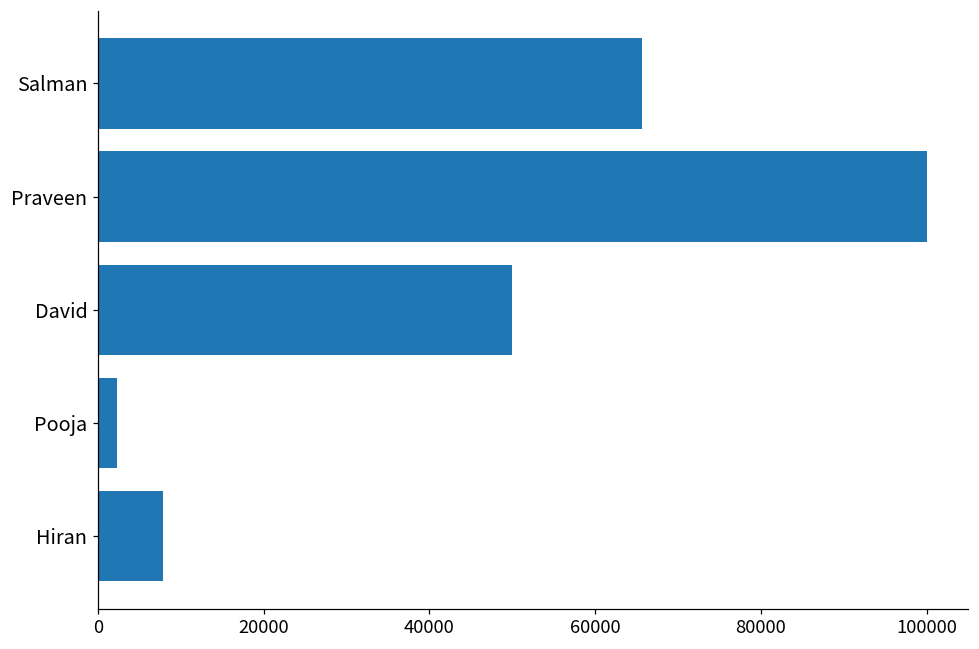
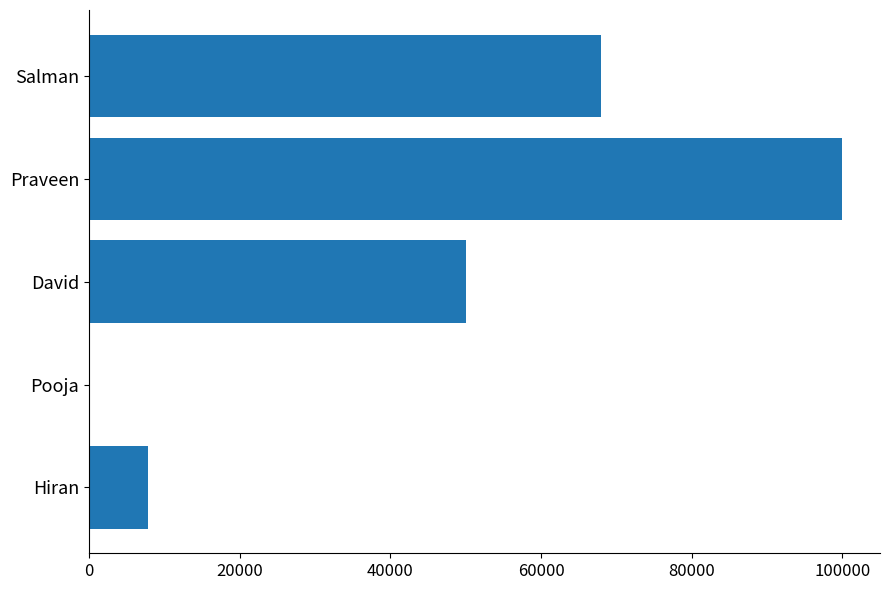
  {
-   "Salman": 66000,
+   "Salman": 68000,
    "Praveen": 100000,
    "David": 50000,
-   "Pooja": 2000,
+   "Pooja": 0,
    "Hiran": 8000
  }
